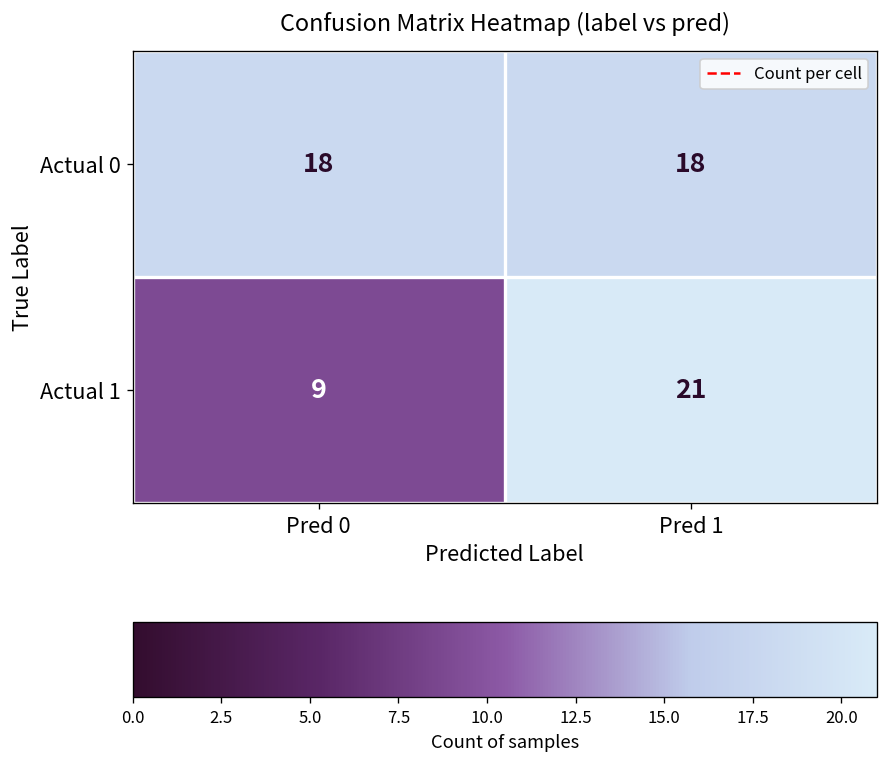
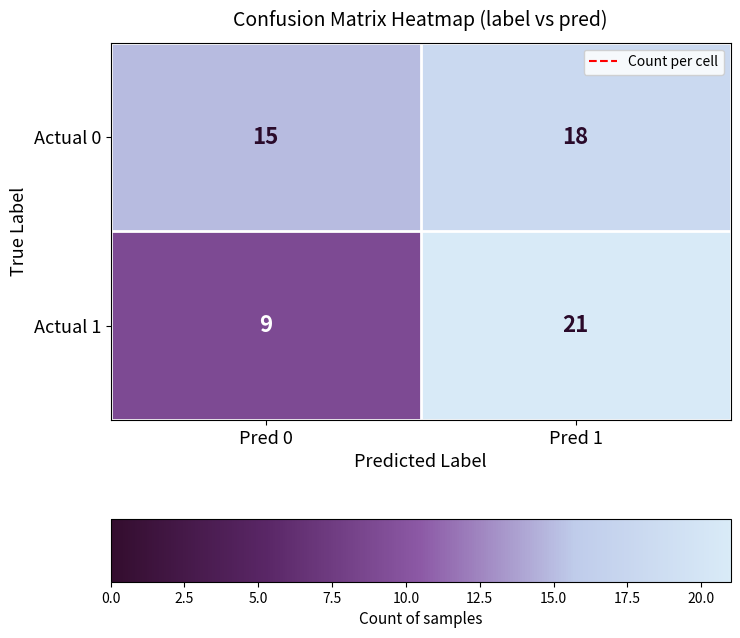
  {
    "Actual 0": {
-     "Pred 0": 18,
+     "Pred 0": 15,
      "Pred 1": 18
    },
    "Actual 1": {
      "Pred 0": 9,
      "Pred 1": 21
    }
  }
